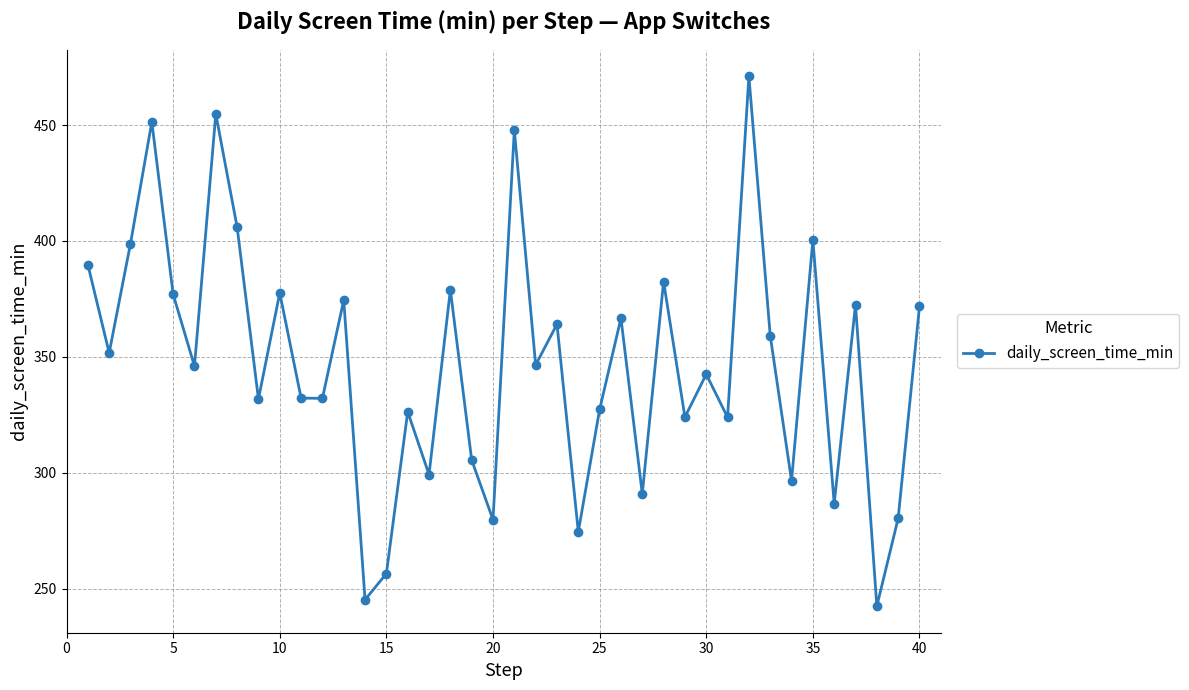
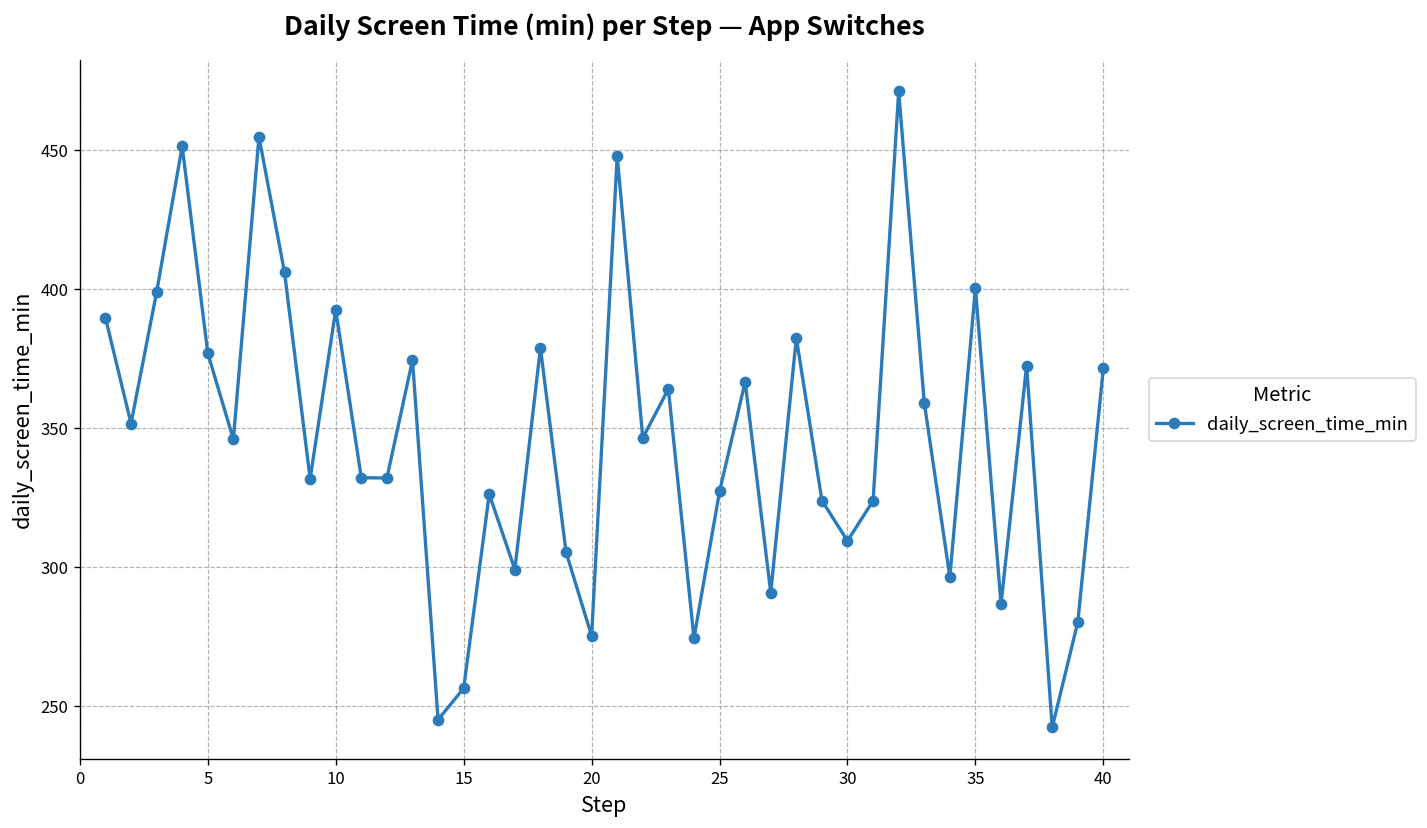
  {
    "5": 377,
-   "10": 378,
+   "10": 393,
    "15": 257,
-   "20": 280,
+   "20": 275,
    "25": 327,
-   "30": 343,
+   "30": 310,
    "35": 400,
    "40": 372
  }
